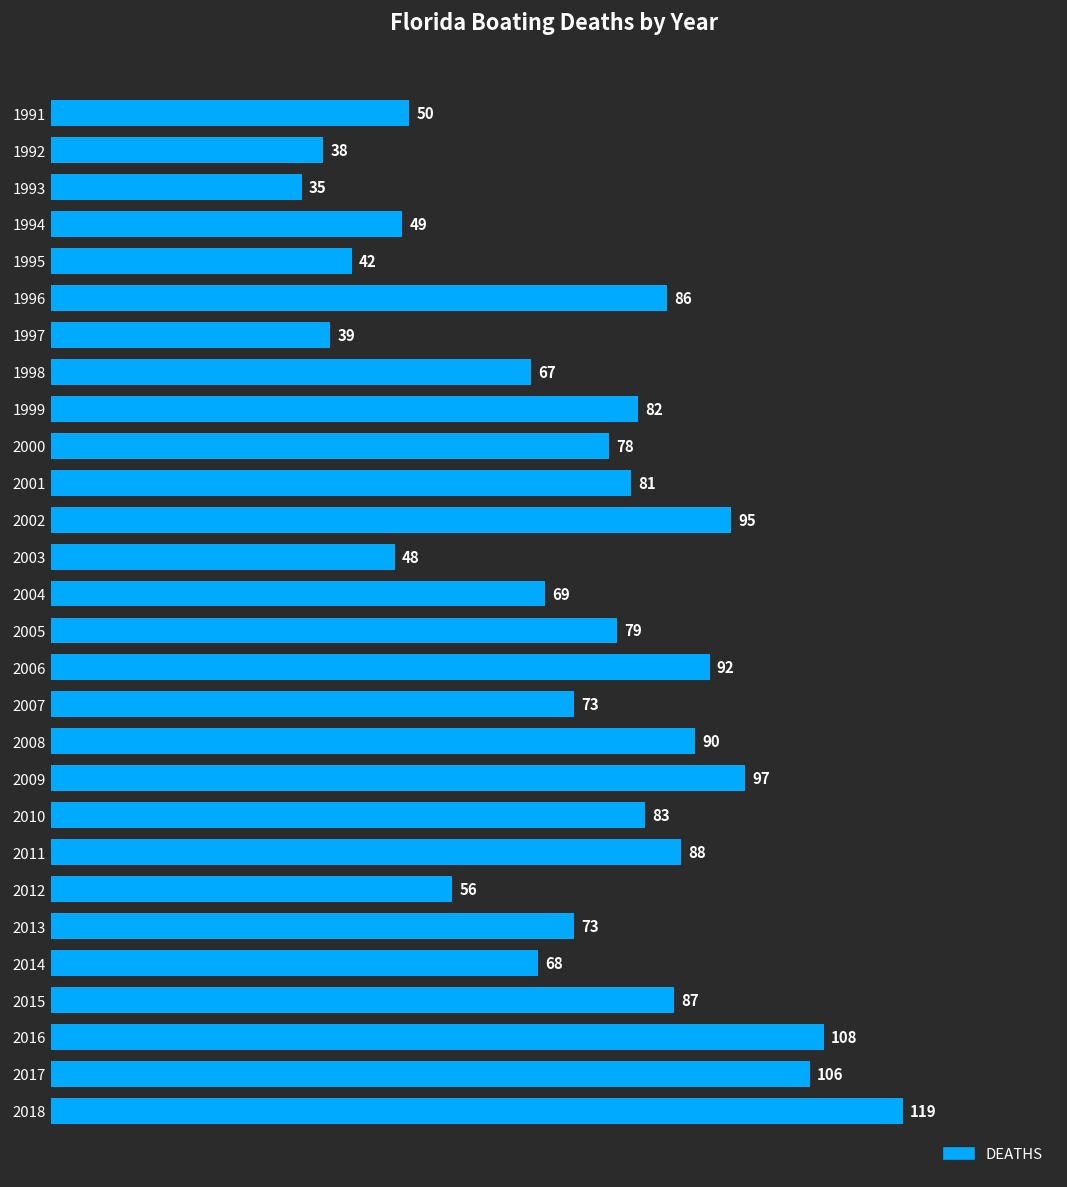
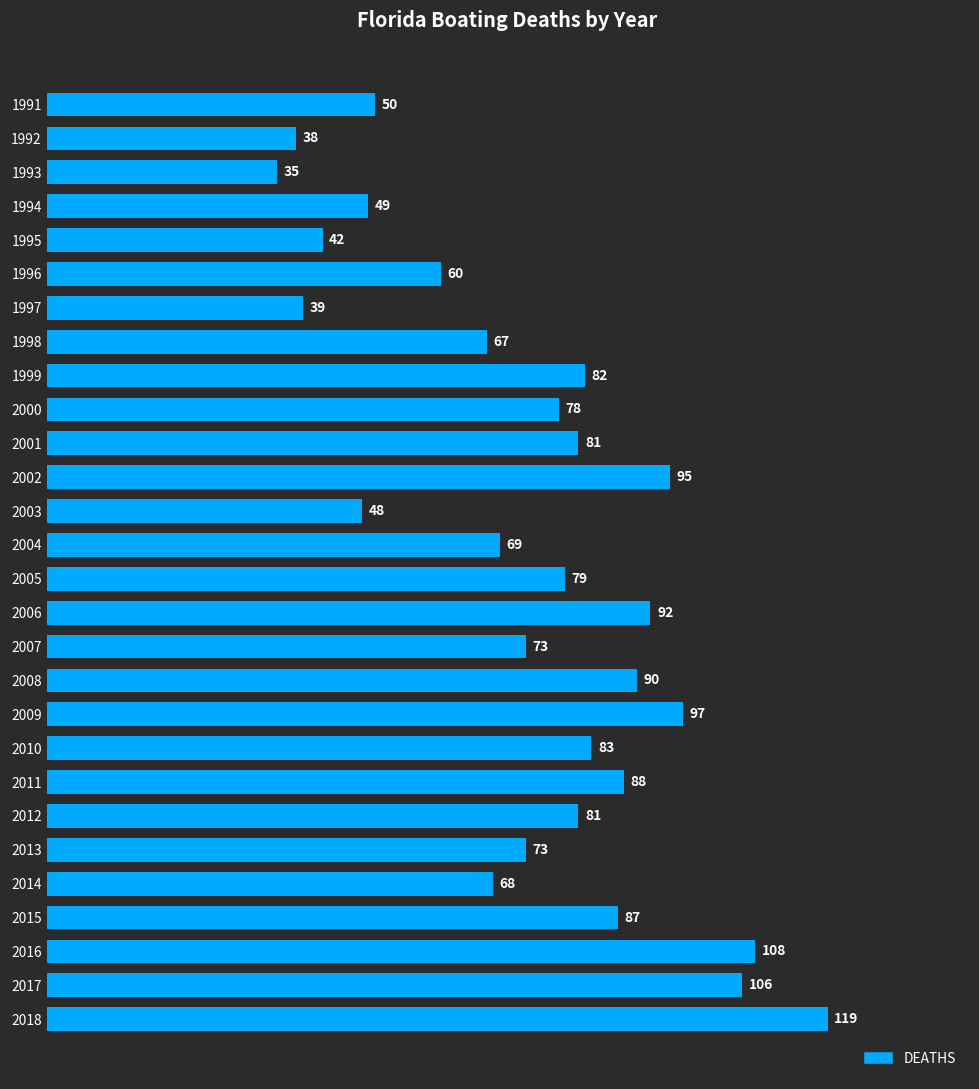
  {
    "1991": 50,
    "1992": 38,
    "1993": 35,
    "1994": 49,
    "1995": 42,
-   "1996": 86,
+   "1996": 60,
    "1997": 39,
    "1998": 67,
    "1999": 82,
    "2000": 78,
    "2001": 81,
    "2002": 95,
    "2003": 48,
    "2004": 69,
    "2005": 79,
    "2006": 92,
    "2007": 73,
    "2008": 90,
    "2009": 97,
    "2010": 83,
    "2011": 88,
-   "2012": 56,
+   "2012": 81,
    "2013": 73,
    "2014": 68,
    "2015": 87,
    "2016": 108,
    "2017": 106,
    "2018": 119
  }
